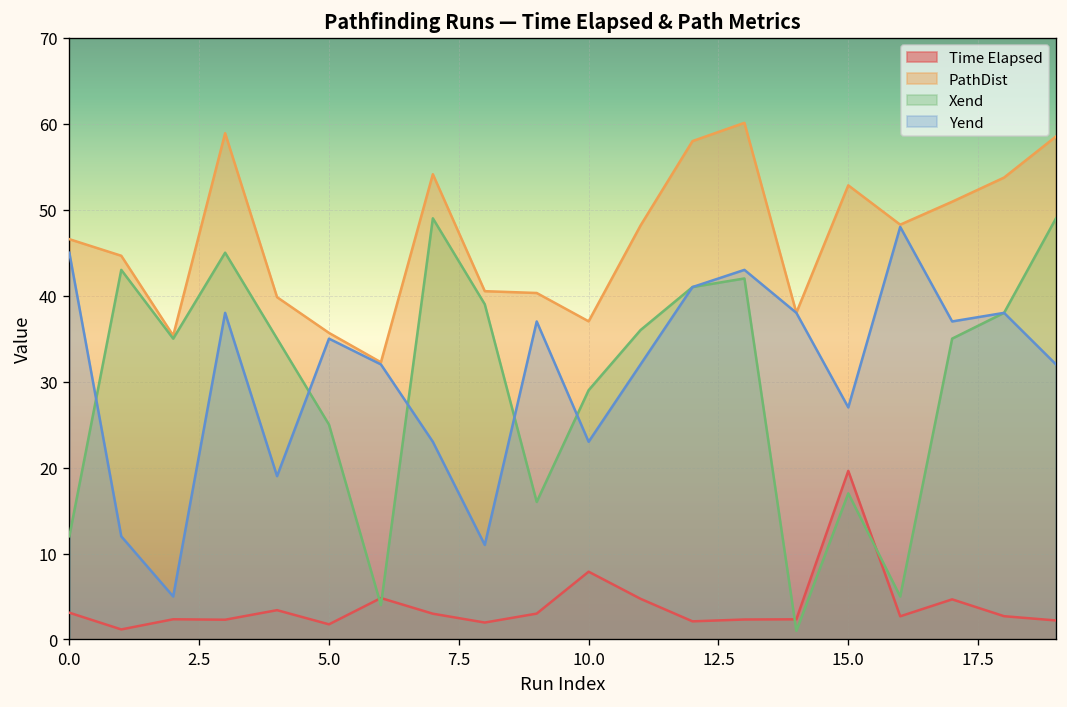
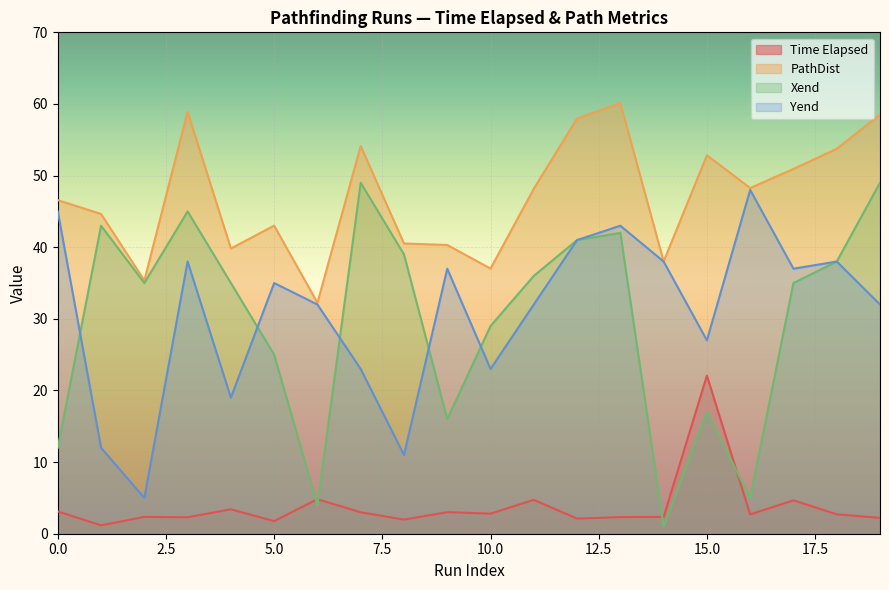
  {
    "Time Elapsed": {
      "0.0": 3,
      "5.0": 2,
-     "10.0": 8,
-     "15.0": 20
+     "10.0": 3,
+     "15.0": 22
    },
    "PathDist": {
      "0.0": 47,
-     "5.0": 36,
+     "5.0": 43,
      "10.0": 37,
      "15.0": 53
    }
  }
